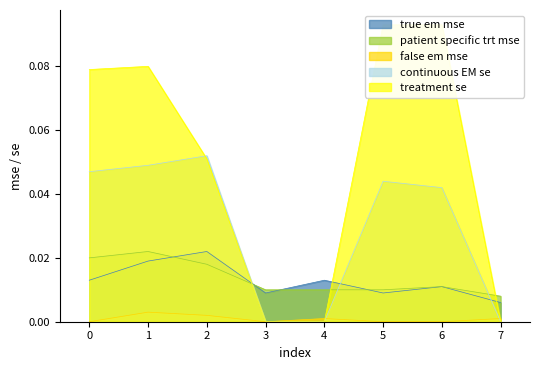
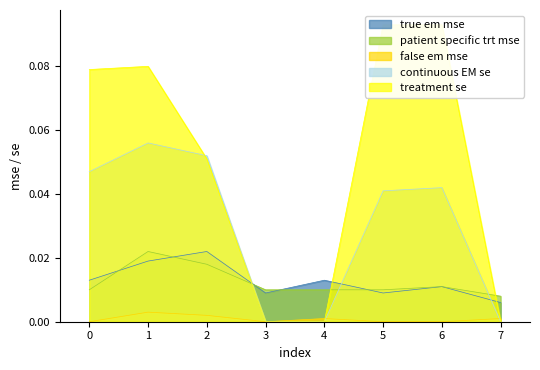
  {
    "true em mse": {
      "0": 0.013,
      "1": 0.019,
      "2": 0.022,
      "3": 0.009,
      "4": 0.013,
      "5": 0.009,
      "7": 0.006
    },
    "patient specific trt mse": {
-     "0": 0.02,
+     "0": 0.01,
      "1": 0.022,
      "2": 0.018,
      "3": 0.01,
      "4": 0.01,
      "5": 0.01,
      "7": 0.008
    },
    "continuous EM se": {
      "0": 0.047,
-     "1": 0.049,
+     "1": 0.056,
      "2": 0.052,
-     "5": 0.044,
+     "5": 0.041,
      "6": 0.042
    }
  }
